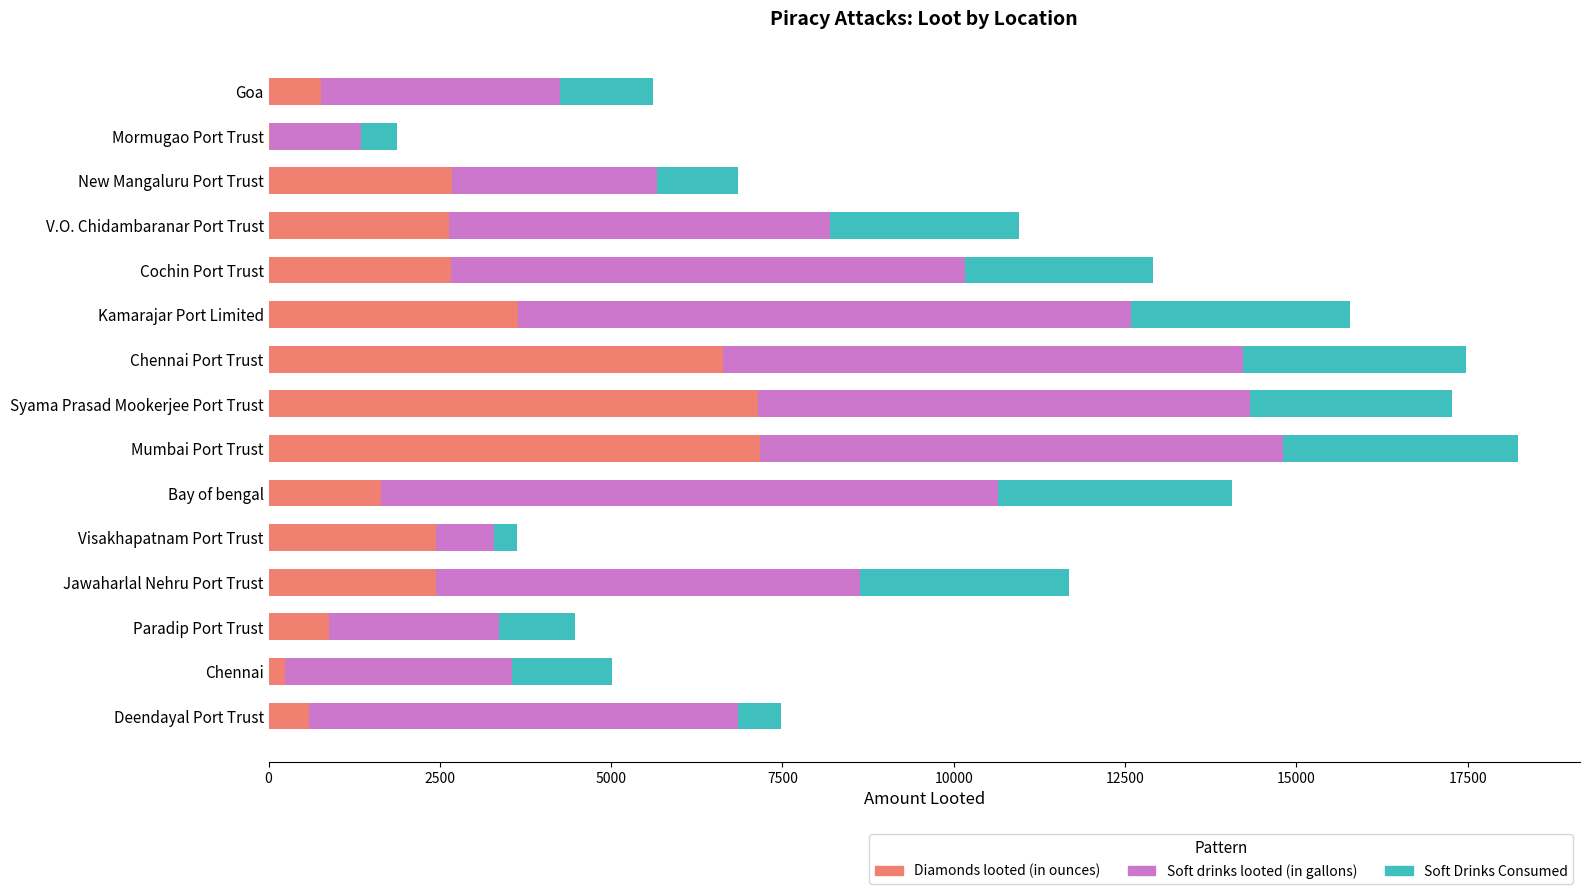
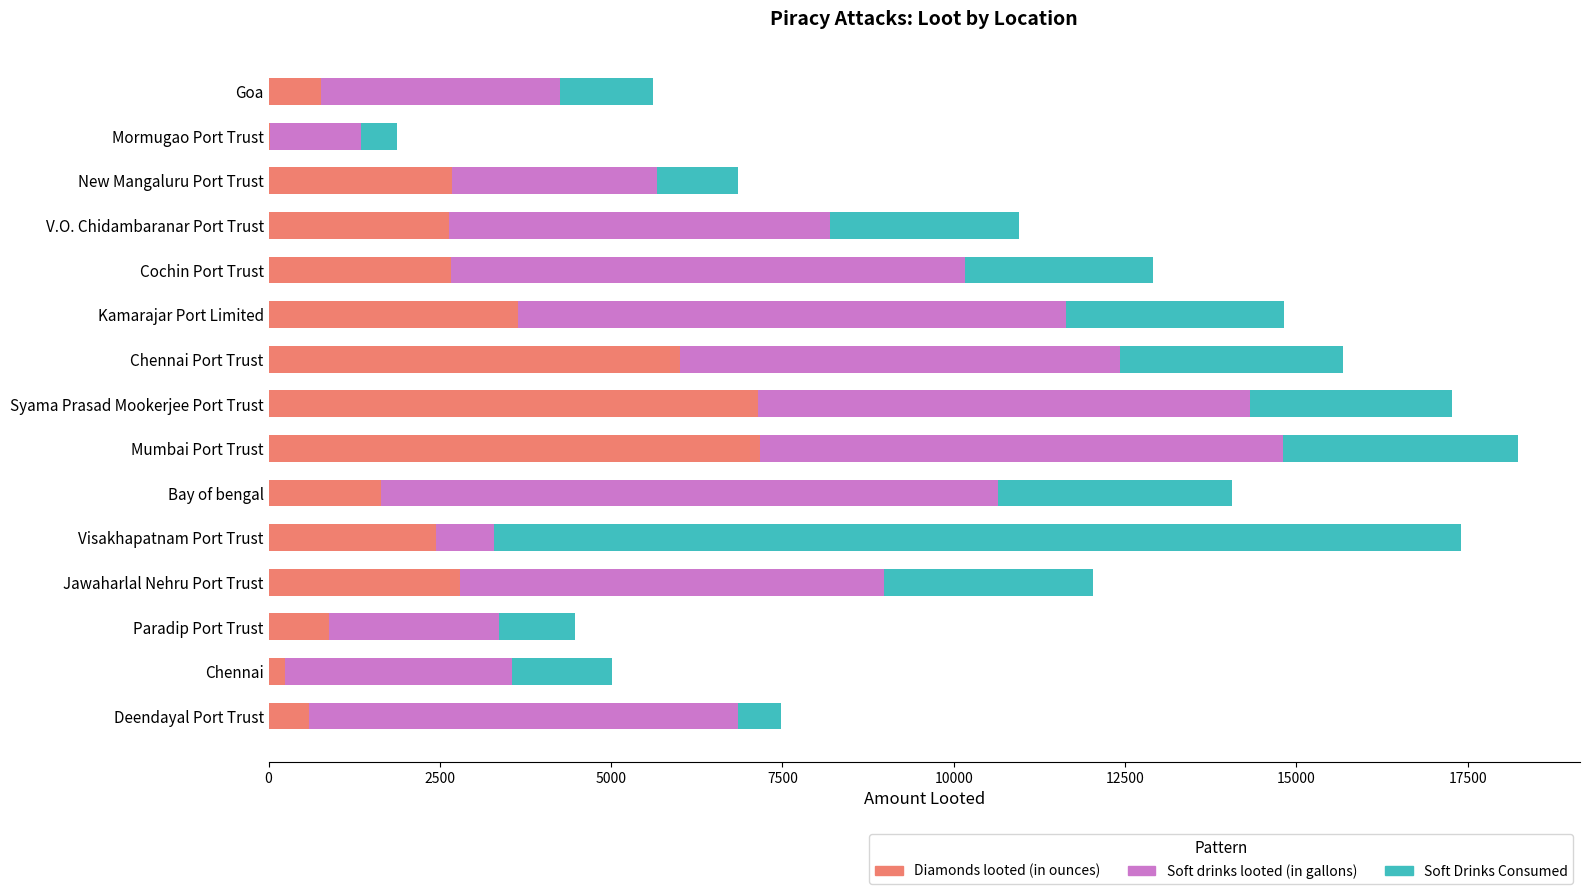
  {
    "Diamonds looted (in ounces)": {
      "Goa": 800,
      "New Mangaluru Port Trust": 2700,
      "V.O. Chidambaranar Port Trust": 2600,
      "Cochin Port Trust": 2700,
      "Kamarajar Port Limited": 3600,
-     "Chennai Port Trust": 6600,
+     "Chennai Port Trust": 6000,
      "Syama Prasad Mookerjee Port Trust": 7100,
      "Mumbai Port Trust": 7200,
      "Bay of bengal": 1600,
      "Visakhapatnam Port Trust": 2500,
-     "Jawaharlal Nehru Port Trust": 2400,
+     "Jawaharlal Nehru Port Trust": 2800,
      "Paradip Port Trust": 900,
      "Chennai": 200,
      "Deendayal Port Trust": 600
    },
    "Soft drinks looted (in gallons)": {
      "Goa": 3500,
      "Mormugao Port Trust": 1300,
      "New Mangaluru Port Trust": 3000,
      "V.O. Chidambaranar Port Trust": 5600,
      "Cochin Port Trust": 7500,
-     "Kamarajar Port Limited": 9000,
-     "Chennai Port Trust": 7600,
+     "Kamarajar Port Limited": 8000,
+     "Chennai Port Trust": 6400,
      "Syama Prasad Mookerjee Port Trust": 7200,
      "Mumbai Port Trust": 7600,
      "Bay of bengal": 9000,
      "Visakhapatnam Port Trust": 800,
      "Jawaharlal Nehru Port Trust": 6200,
      "Paradip Port Trust": 2500,
      "Chennai": 3300,
      "Deendayal Port Trust": 6300
    },
    "Soft Drinks Consumed": {
      "Goa": 1400,
      "Mormugao Port Trust": 500,
      "New Mangaluru Port Trust": 1200,
      "V.O. Chidambaranar Port Trust": 2800,
      "Cochin Port Trust": 2700,
      "Kamarajar Port Limited": 3200,
      "Chennai Port Trust": 3300,
      "Syama Prasad Mookerjee Port Trust": 2900,
      "Mumbai Port Trust": 3400,
      "Bay of bengal": 3400,
-     "Visakhapatnam Port Trust": 300,
+     "Visakhapatnam Port Trust": 14100,
      "Jawaharlal Nehru Port Trust": 3000,
      "Paradip Port Trust": 1100,
      "Chennai": 1500,
      "Deendayal Port Trust": 600
    }
  }
